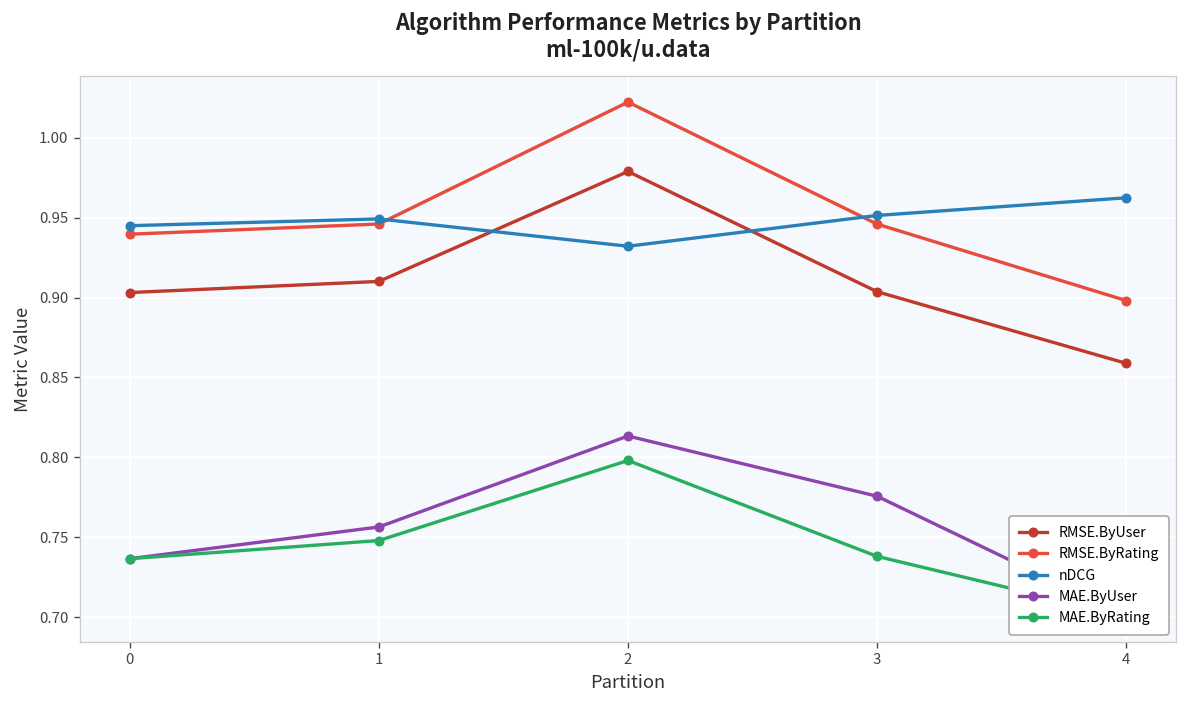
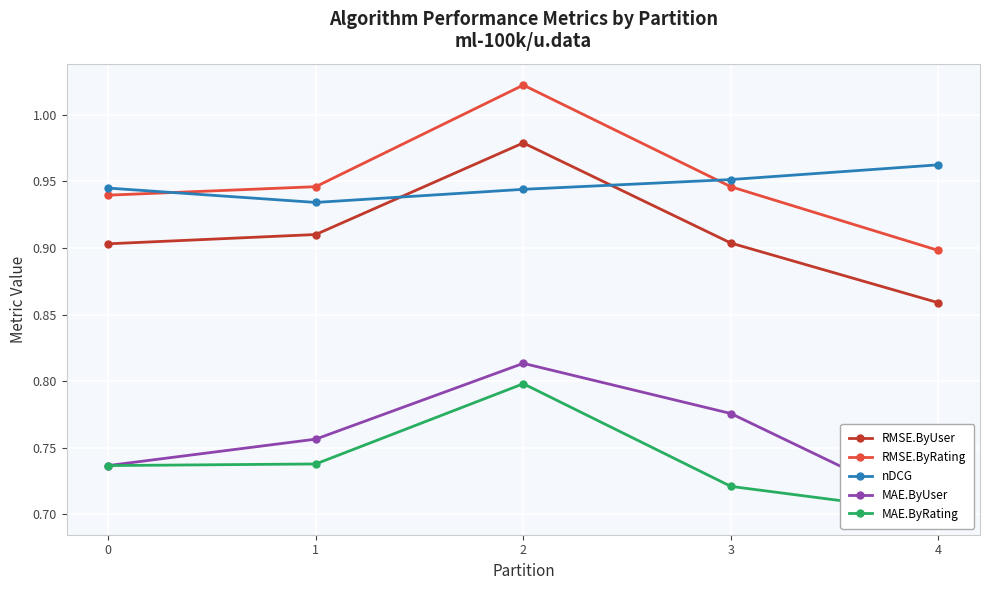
  {
    "nDCG": {
      "0": 0.945,
-     "1": 0.949,
-     "2": 0.932,
+     "1": 0.934,
+     "2": 0.944,
      "3": 0.951,
      "4": 0.962
    },
    "MAE.ByUser": {
      "1": 0.756,
      "2": 0.813,
      "3": 0.776
    },
    "MAE.ByRating": {
-     "1": 0.748,
+     "1": 0.738,
      "2": 0.798,
-     "3": 0.738
+     "3": 0.721
    }
  }
